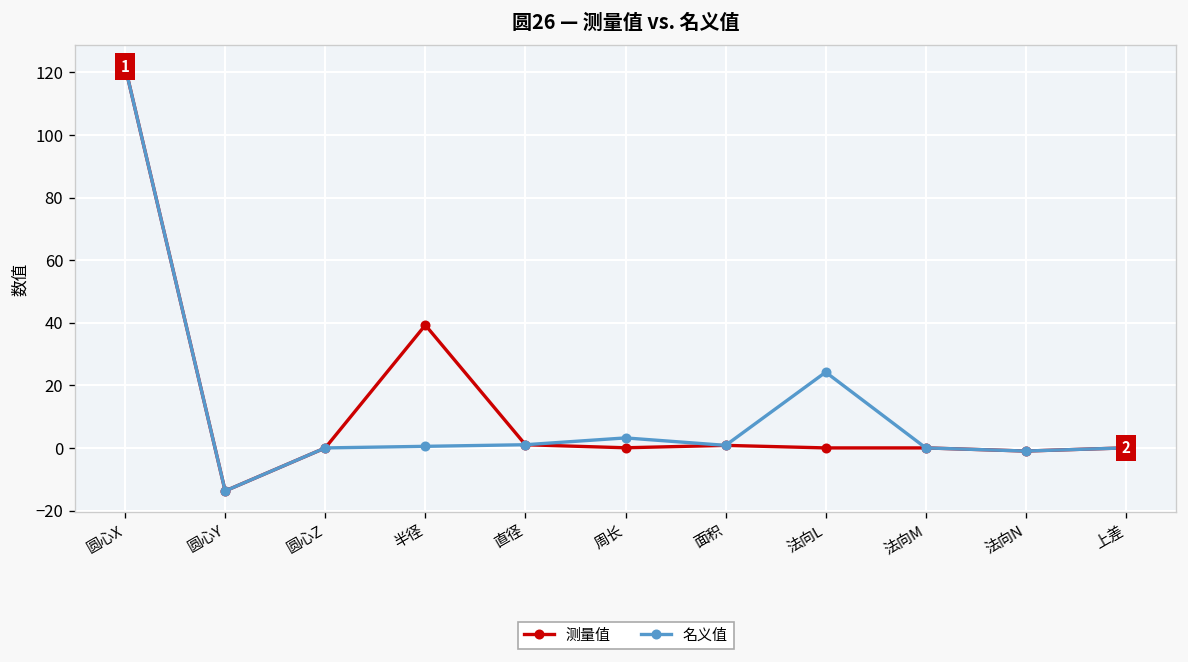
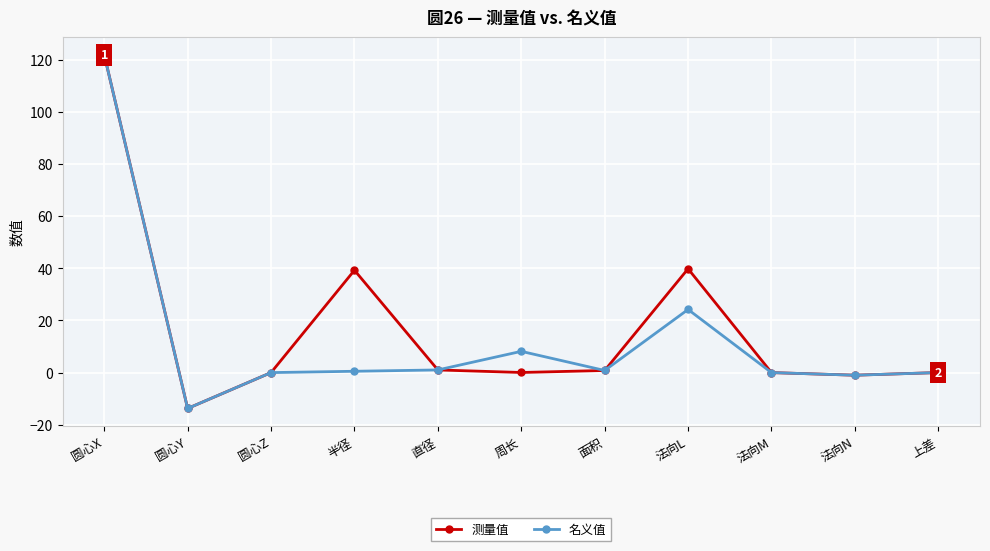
  {
    "测量值": {
      "半径": 39,
      "周长": 0,
-     "法向L": 0
+     "法向L": 40
    },
    "名义值": {
      "半径": 1,
-     "周长": 3,
+     "周长": 8,
      "法向L": 24
    }
  }
